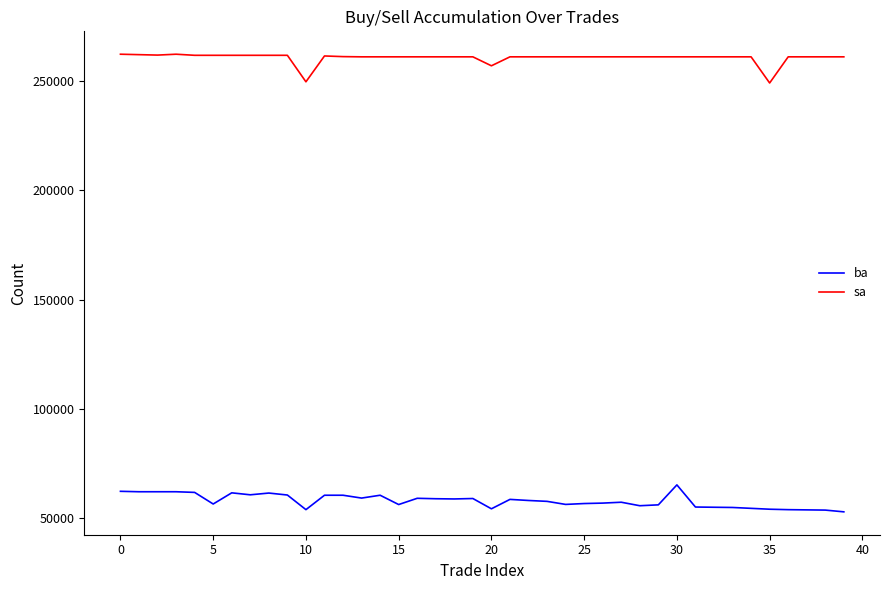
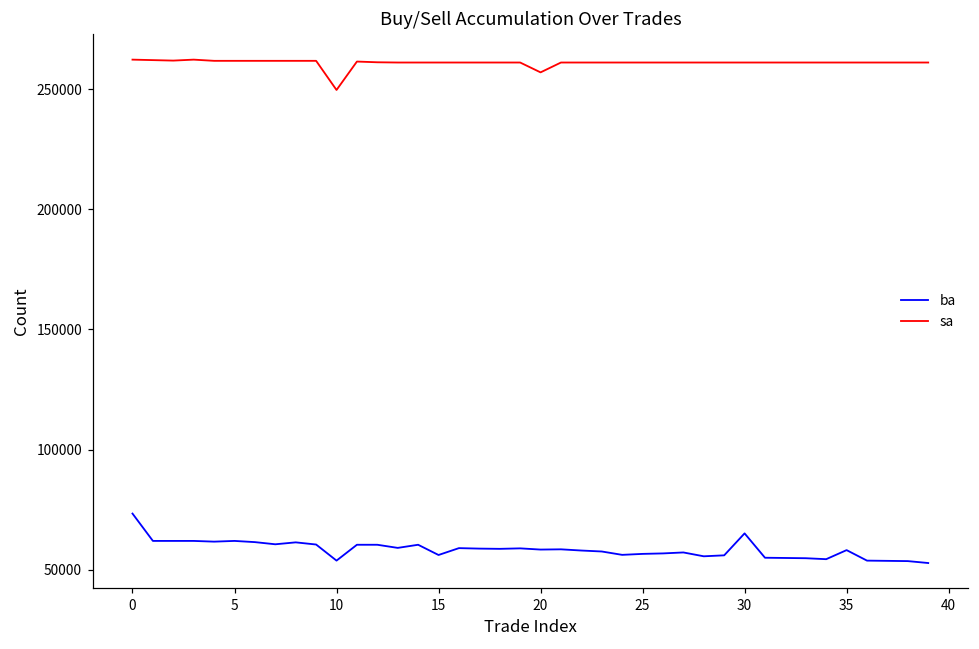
  {
    "ba": {
-     "0": 62000,
-     "5": 56000,
+     "0": 73000,
+     "5": 62000,
      "10": 54000,
      "15": 56000,
-     "20": 54000,
+     "20": 58000,
      "25": 57000,
      "30": 65000,
-     "35": 54000
+     "35": 58000
    },
    "sa": {
      "0": 262000,
      "5": 262000,
      "10": 250000,
      "15": 261000,
      "20": 257000,
      "25": 261000,
      "30": 261000,
-     "35": 249000
+     "35": 261000
    }
  }
